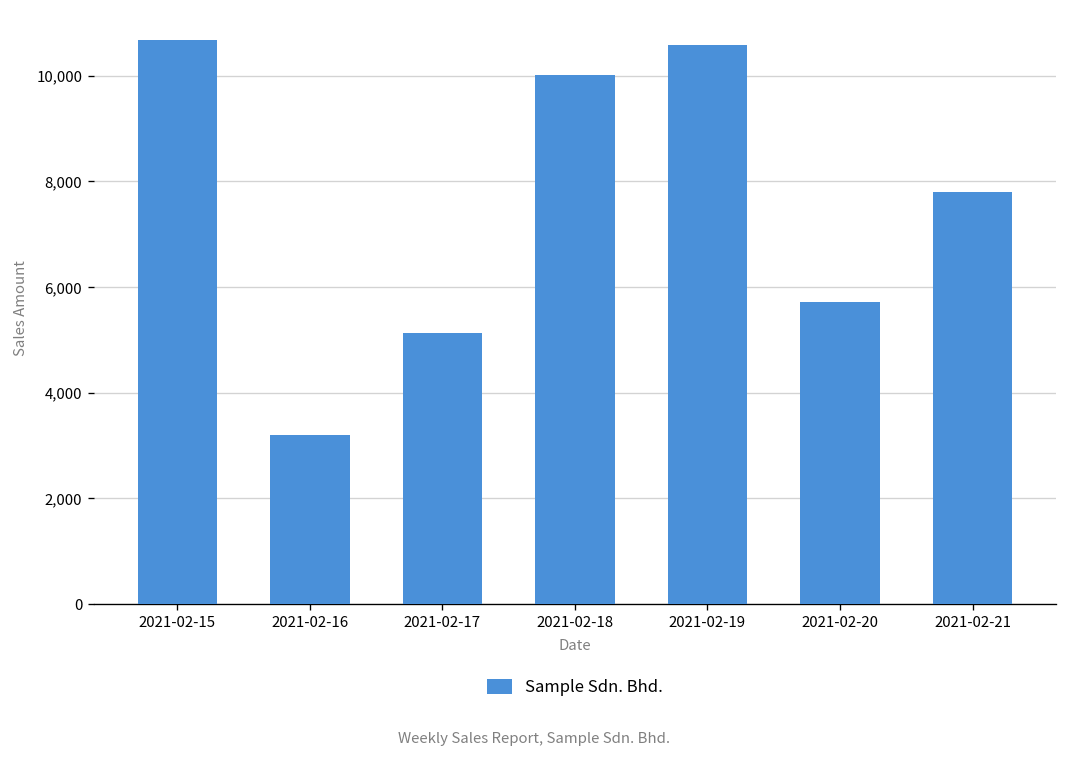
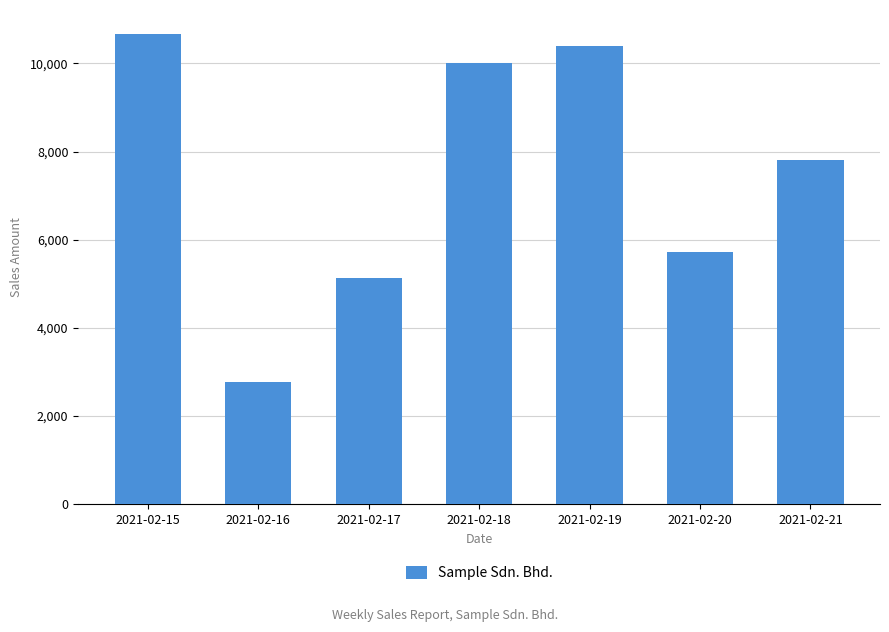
  {
    "2021-02-15": "10,700",
-   "2021-02-16": "3,200",
+   "2021-02-16": "2,800",
    "2021-02-17": "5,100",
    "2021-02-18": "10,000",
-   "2021-02-19": "10,600",
+   "2021-02-19": "10,400",
    "2021-02-20": "5,700",
    "2021-02-21": "7,800"
  }
